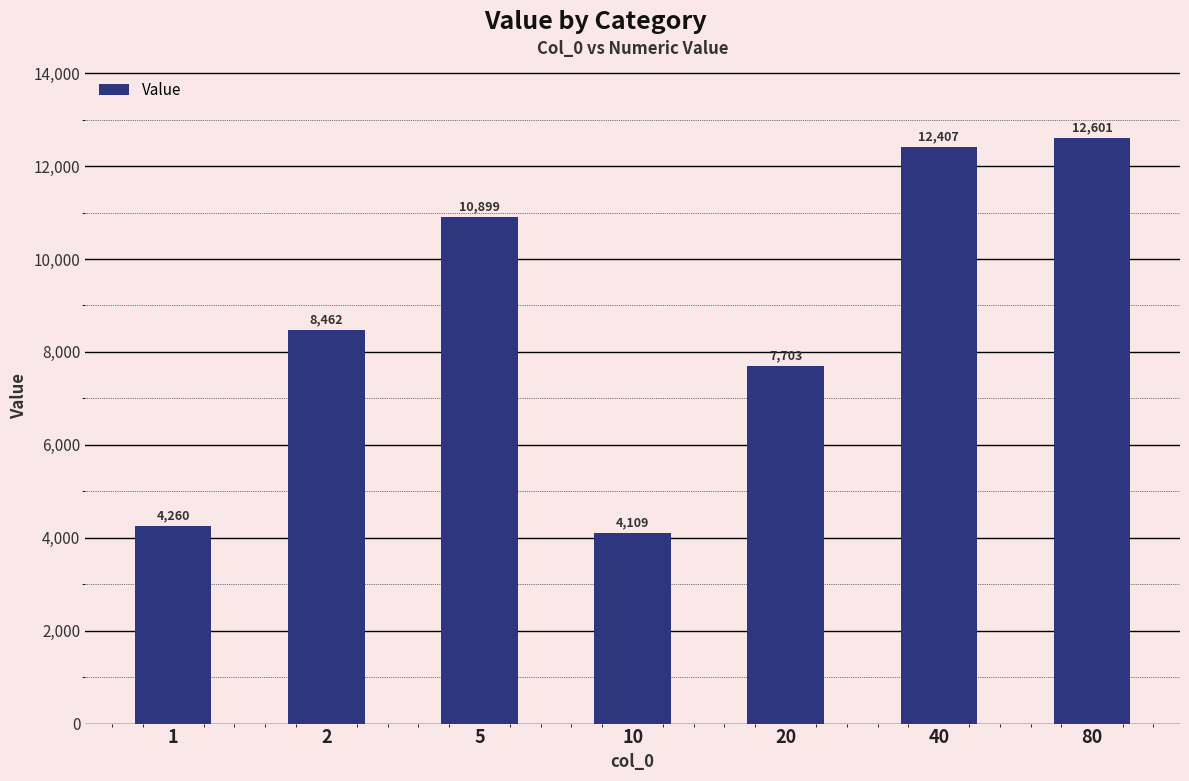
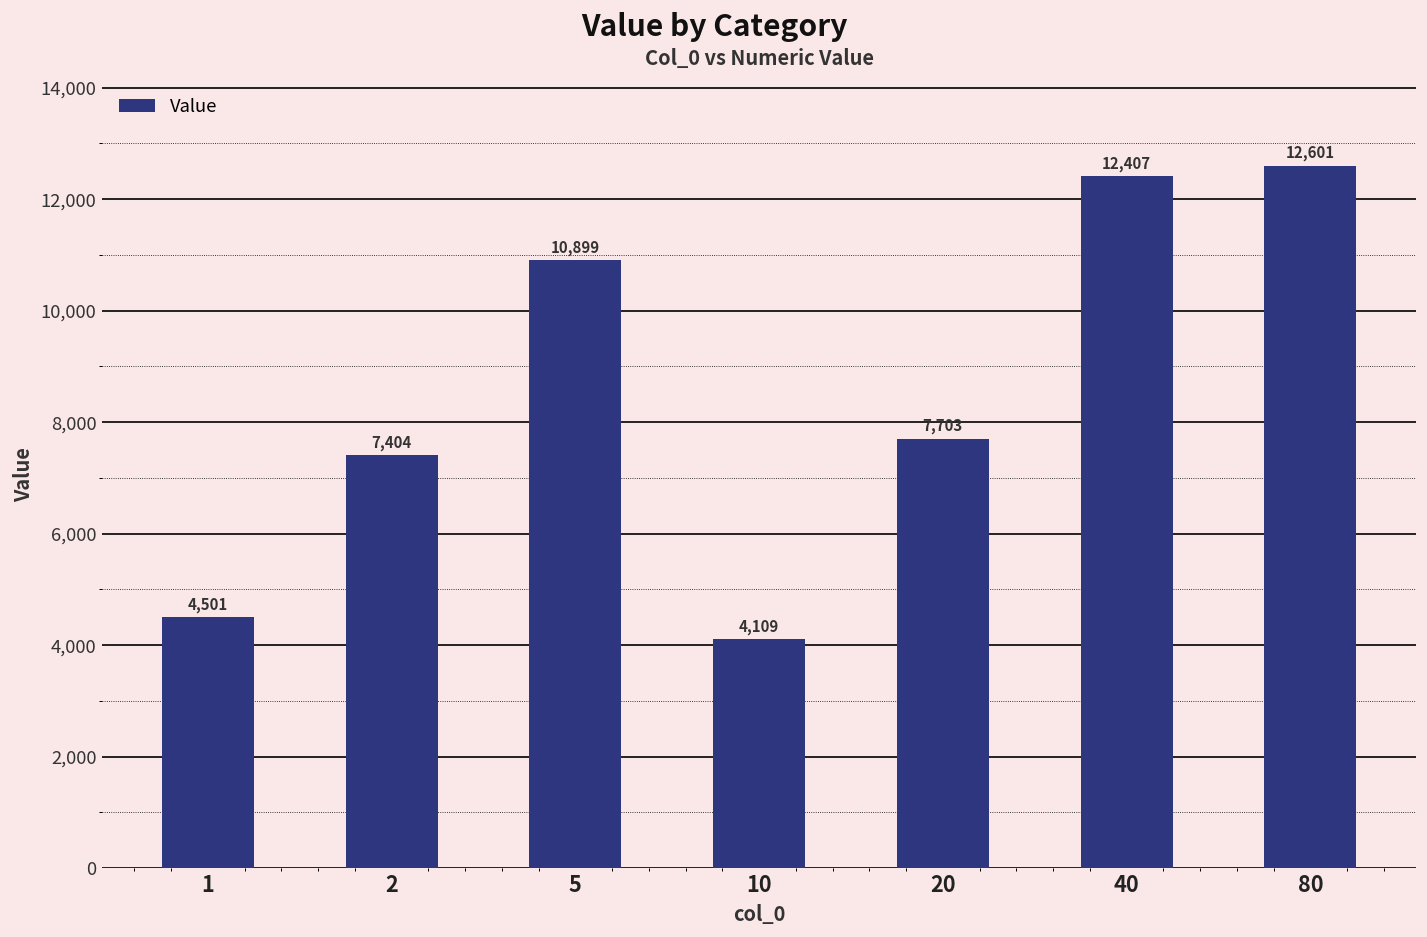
  {
-   "1": "4,260",
-   "2": "8,462",
+   "1": "4,501",
+   "2": "7,404",
    "5": "10,899",
    "10": "4,109",
    "20": "7,703",
    "40": "12,407",
    "80": "12,601"
  }
